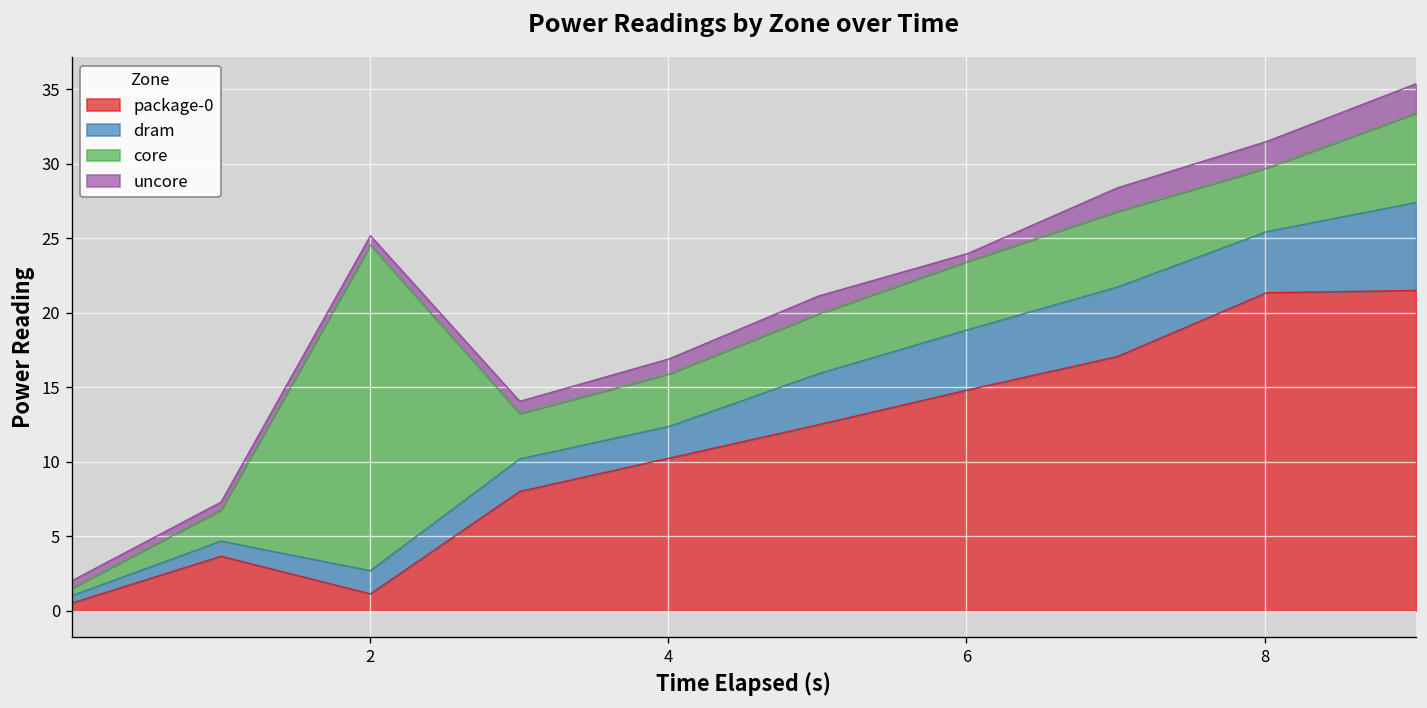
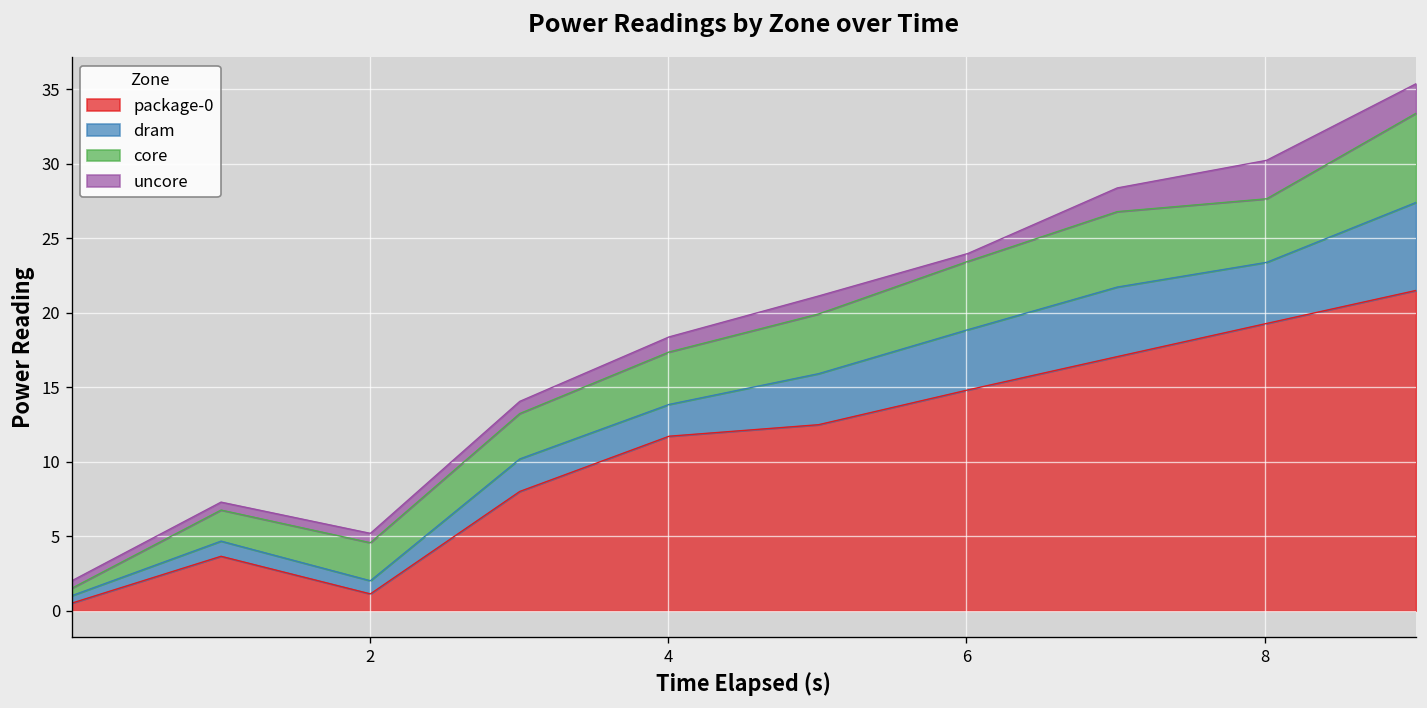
  {
    "package-0": {
      "2": 1.1,
-     "4": 10.2,
+     "4": 11.7,
      "6": 14.8,
-     "8": 21.3
+     "8": 19.3
    },
    "dram": {
-     "2": 1.6,
+     "2": 0.9,
      "4": 2.1,
      "6": 4.0,
      "8": 4.1
    },
    "core": {
-     "2": 21.9,
+     "2": 2.6,
      "4": 3.5,
      "6": 4.6,
      "8": 4.3
    },
    "uncore": {
      "2": 0.6,
      "4": 1.0,
      "6": 0.5,
-     "8": 1.8
+     "8": 2.6
    }
  }
